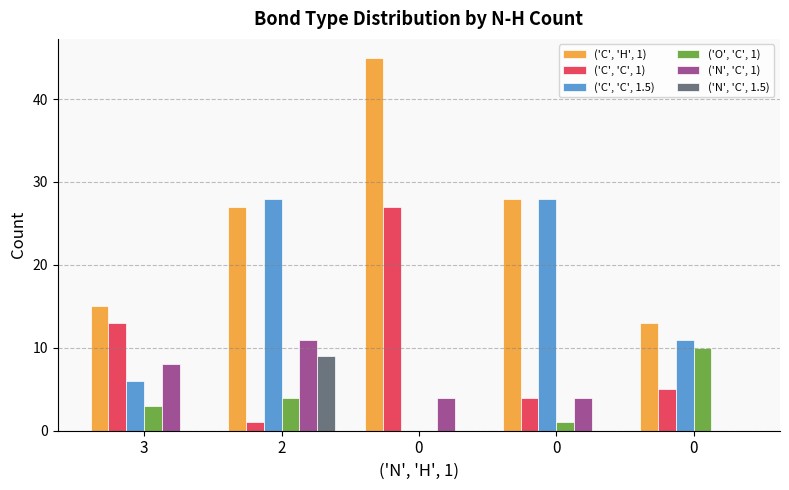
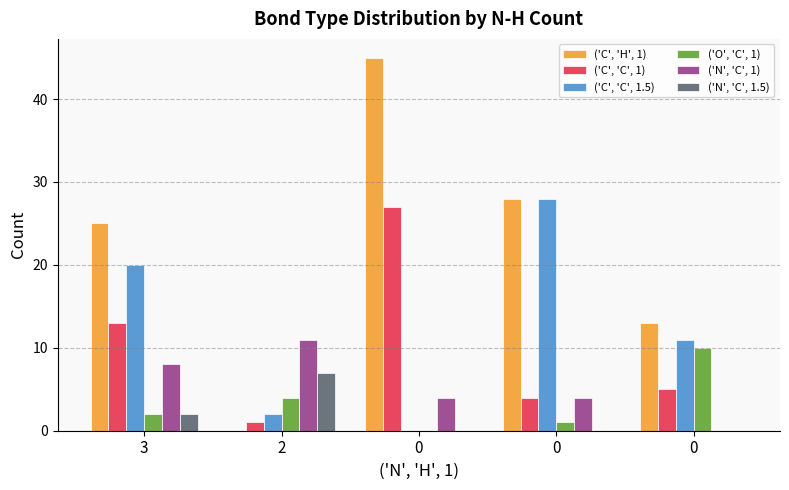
  {
    "('C', 'H', 1)": {
-     "3": 15,
-     "2": 27
+     "3": 25,
+     "2": 0
    },
    "('C', 'C', 1)": {
      "3": 13,
      "2": 1
    },
    "('C', 'C', 1.5)": {
-     "3": 6,
-     "2": 28
+     "3": 20,
+     "2": 2
    },
    "('O', 'C', 1)": {
-     "3": 3,
+     "3": 2,
      "2": 4
    },
    "('N', 'C', 1)": {
      "3": 8,
      "2": 11
    },
    "('N', 'C', 1.5)": {
-     "3": 0,
-     "2": 9
+     "3": 2,
+     "2": 7
    }
  }
